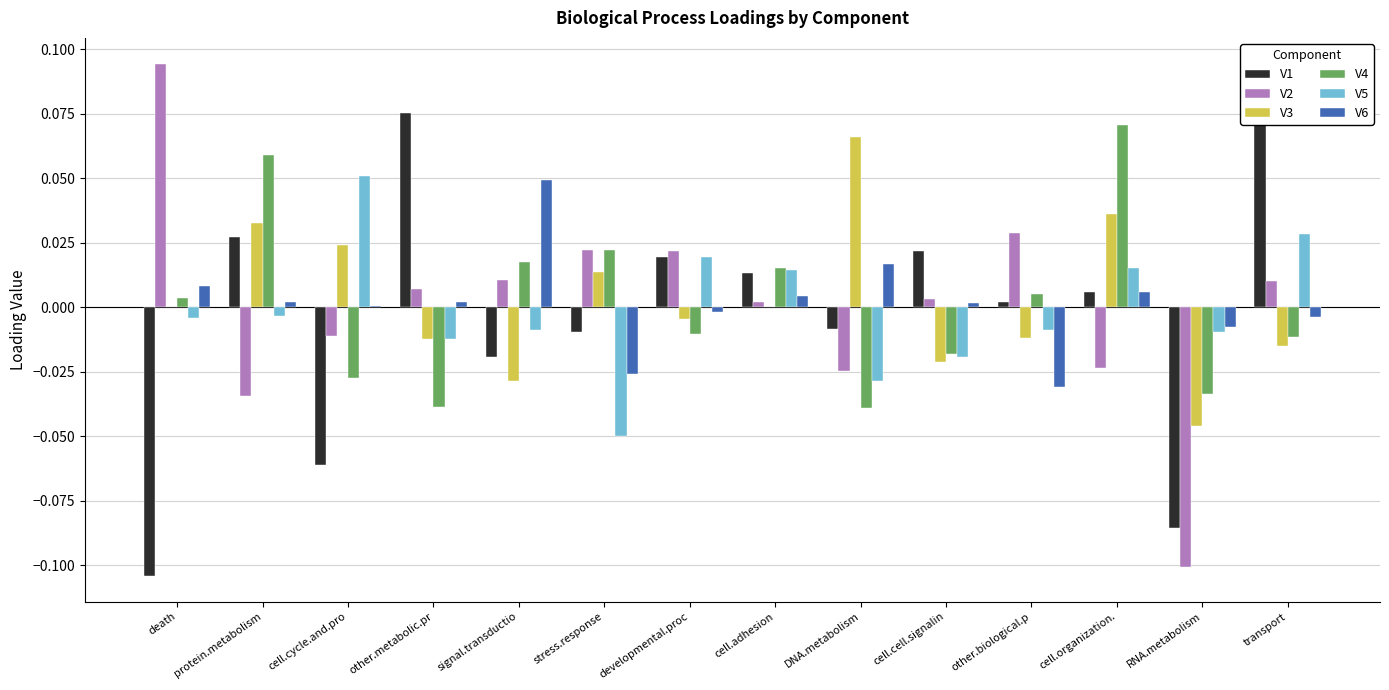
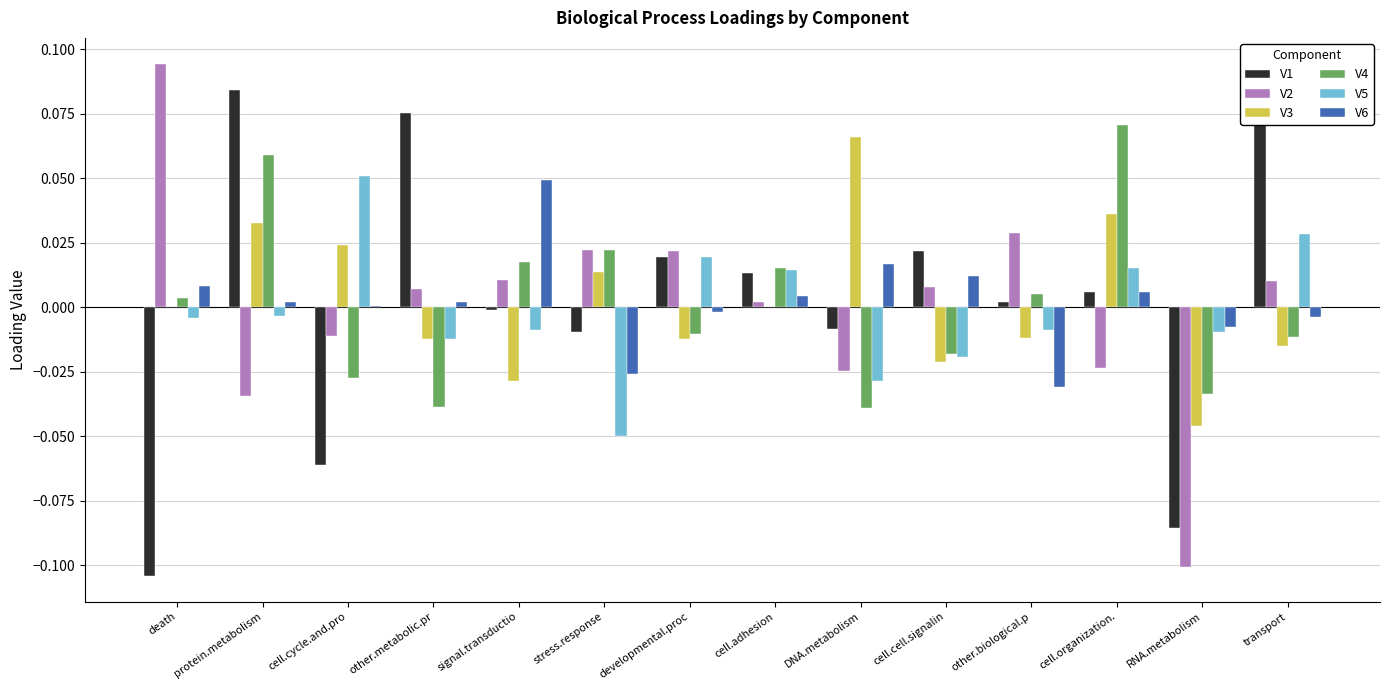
  {
    "V1": {
      "death": -0.104,
-     "protein.metabolism": 0.027,
+     "protein.metabolism": 0.084,
      "cell.cycle.and.pro": -0.061,
      "other.metabolic.pr": 0.075,
-     "signal.transductio": -0.020,
+     "signal.transductio": -0.001,
      "stress.response": -0.010,
      "developmental.proc": 0.019,
      "cell.adhesion": 0.013,
      "DNA.metabolism": -0.009,
      "cell.cell.signalin": 0.022,
      "other.biological.p": 0.002,
      "cell.organization.": 0.006,
      "RNA.metabolism": -0.086
    },
    "V2": {
      "death": 0.094,
      "protein.metabolism": -0.034,
      "cell.cycle.and.pro": -0.011,
      "other.metabolic.pr": 0.007,
      "signal.transductio": 0.011,
      "stress.response": 0.022,
      "developmental.proc": 0.022,
      "cell.adhesion": 0.002,
      "DNA.metabolism": -0.025,
-     "cell.cell.signalin": 0.003,
+     "cell.cell.signalin": 0.008,
      "other.biological.p": 0.029,
      "cell.organization.": -0.024,
      "RNA.metabolism": -0.101,
      "transport": 0.010
    },
    "V3": {
      "protein.metabolism": 0.033,
      "cell.cycle.and.pro": 0.024,
      "other.metabolic.pr": -0.012,
      "signal.transductio": -0.029,
      "stress.response": 0.013,
-     "developmental.proc": -0.004,
+     "developmental.proc": -0.012,
      "DNA.metabolism": 0.066,
      "cell.cell.signalin": -0.021,
      "other.biological.p": -0.012,
      "cell.organization.": 0.036,
      "RNA.metabolism": -0.046,
      "transport": -0.015
    },
    "V4": {
      "death": 0.004,
      "protein.metabolism": 0.059,
      "cell.cycle.and.pro": -0.028,
      "other.metabolic.pr": -0.039,
      "signal.transductio": 0.017,
      "stress.response": 0.022,
      "developmental.proc": -0.010,
      "cell.adhesion": 0.015,
      "DNA.metabolism": -0.039,
      "cell.cell.signalin": -0.018,
      "other.biological.p": 0.005,
      "cell.organization.": 0.070,
      "RNA.metabolism": -0.034,
      "transport": -0.012
    },
    "V5": {
      "death": -0.004,
      "protein.metabolism": -0.003,
      "cell.cycle.and.pro": 0.051,
      "other.metabolic.pr": -0.012,
      "signal.transductio": -0.009,
      "stress.response": -0.050,
      "developmental.proc": 0.020,
      "cell.adhesion": 0.014,
      "DNA.metabolism": -0.029,
      "cell.cell.signalin": -0.019,
      "other.biological.p": -0.009,
      "cell.organization.": 0.015,
      "RNA.metabolism": -0.010,
      "transport": 0.028
    },
    "V6": {
      "death": 0.008,
      "protein.metabolism": 0.002,
      "other.metabolic.pr": 0.002,
      "signal.transductio": 0.049,
      "stress.response": -0.026,
      "developmental.proc": -0.002,
      "cell.adhesion": 0.004,
      "DNA.metabolism": 0.017,
-     "cell.cell.signalin": 0.002,
+     "cell.cell.signalin": 0.012,
      "other.biological.p": -0.031,
      "cell.organization.": 0.006,
      "RNA.metabolism": -0.008,
      "transport": -0.004
    }
  }
